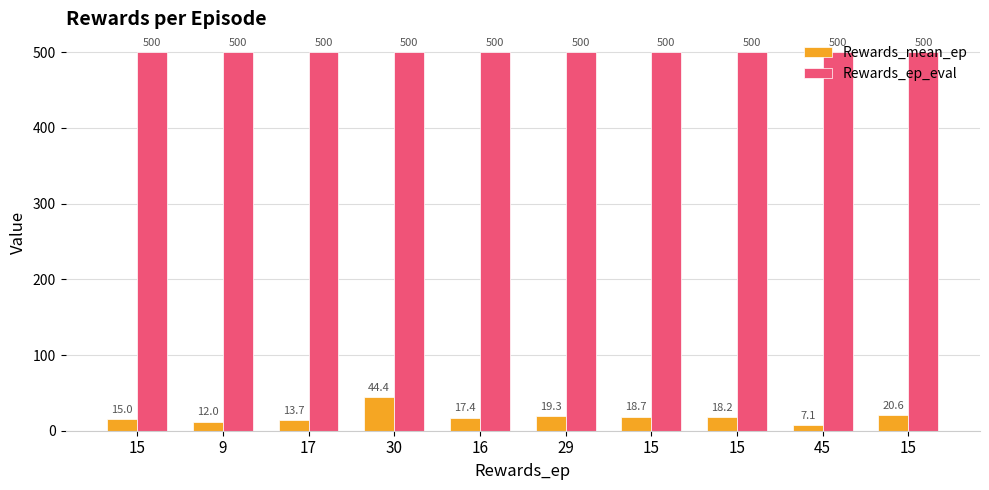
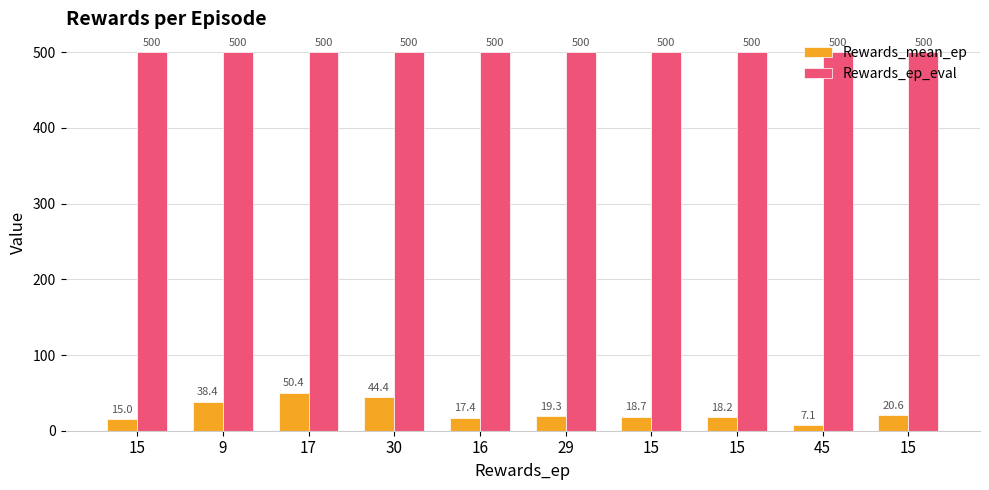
  {
    "Rewards_mean_ep": {
-     "9": 12.0,
-     "17": 13.7,
+     "9": 38.4,
+     "17": 50.4,
      "30": 44.4,
      "16": 17.4,
      "29": 19.3,
      "45": 7.1
    },
    "Rewards_ep_eval": {
      "9": 500,
      "17": 500,
      "30": 500,
      "16": 500,
      "29": 500,
      "45": 500
    }
  }
